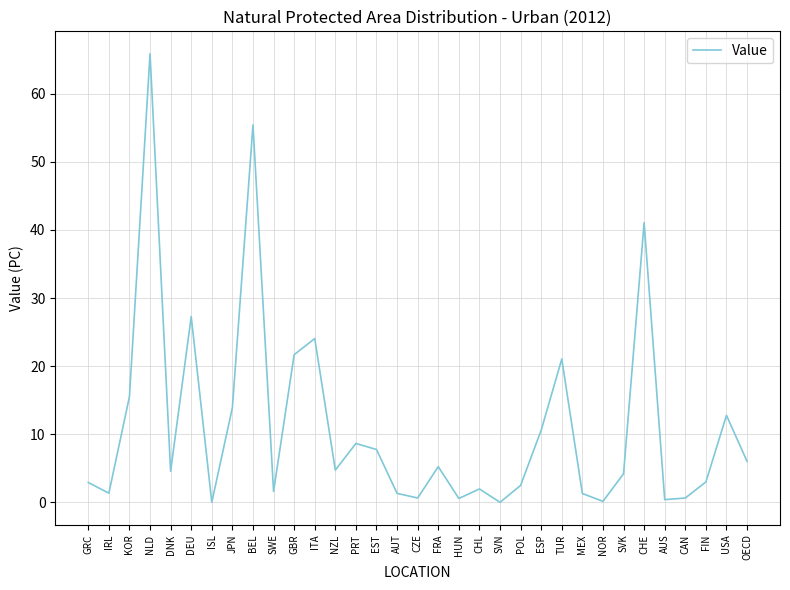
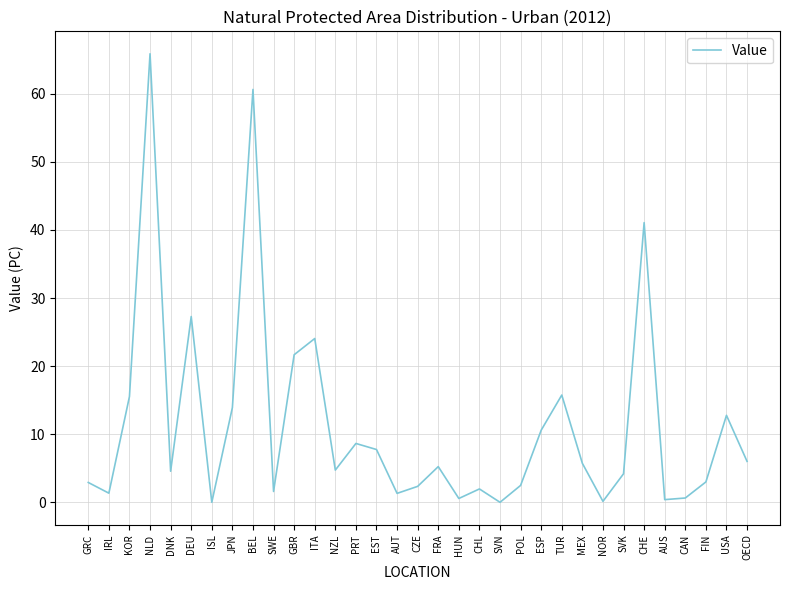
  {
    "GRC": 3,
    "IRL": 1,
    "KOR": 16,
    "NLD": 66,
    "DNK": 5,
    "DEU": 27,
    "ISL": 0,
    "JPN": 14,
-   "BEL": 55,
+   "BEL": 61,
    "SWE": 2,
    "GBR": 22,
    "ITA": 24,
    "NZL": 5,
    "PRT": 9,
    "EST": 8,
    "AUT": 1,
-   "CZE": 1,
+   "CZE": 2,
    "FRA": 5,
    "HUN": 1,
    "CHL": 2,
    "SVN": 0,
    "POL": 2,
    "ESP": 11,
-   "TUR": 21,
-   "MEX": 1,
+   "TUR": 16,
+   "MEX": 6,
    "NOR": 0,
    "SVK": 4,
    "CHE": 41,
    "AUS": 0,
    "CAN": 1,
    "FIN": 3,
    "USA": 13,
    "OECD": 6
  }
